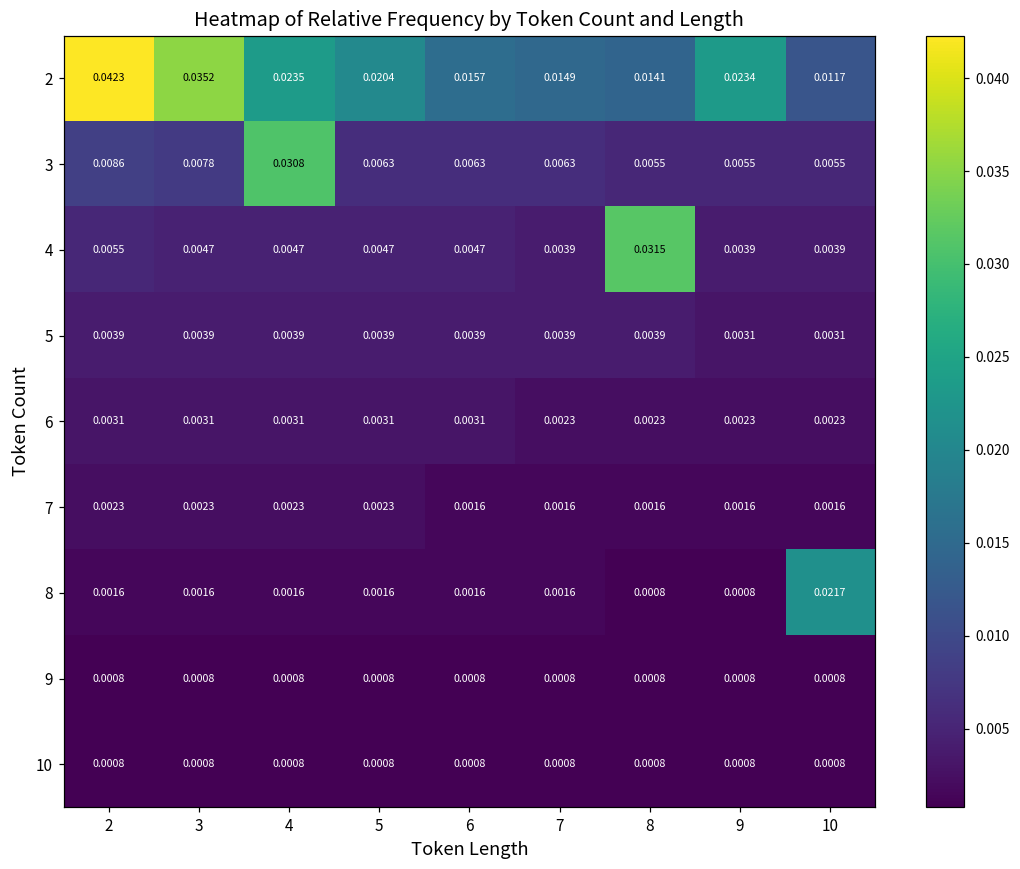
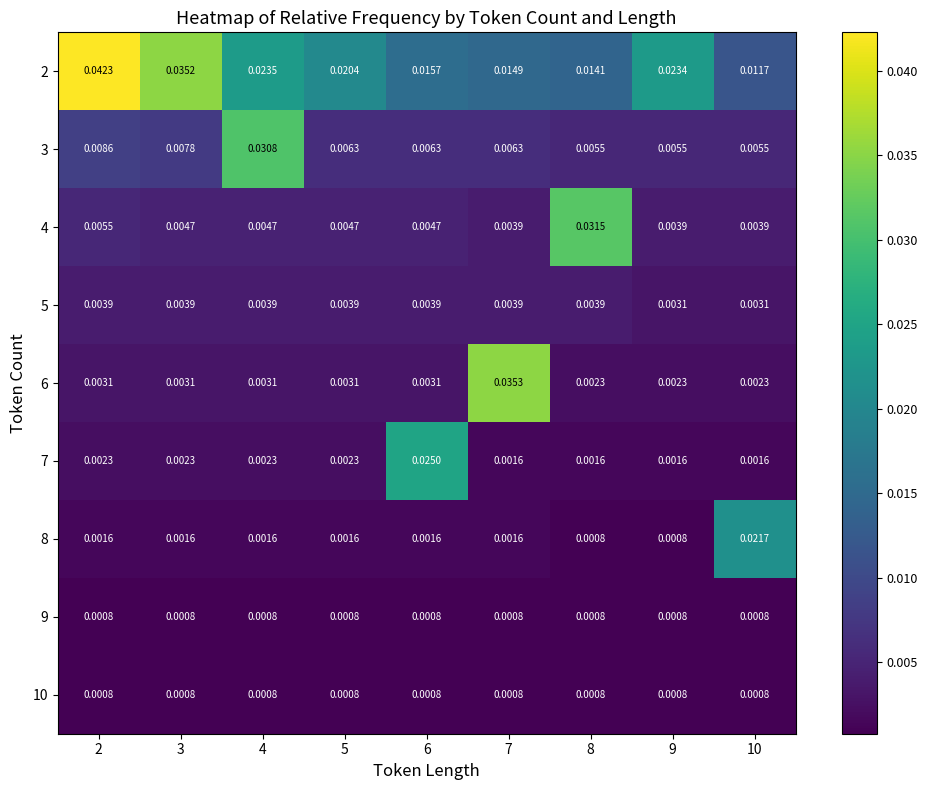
  {
    "2": {
      "2": 0.0423,
      "3": 0.0352,
      "4": 0.0235,
      "5": 0.0204,
      "6": 0.0157,
      "7": 0.0149,
      "8": 0.0141,
      "9": 0.0234,
      "10": 0.0117
    },
    "3": {
      "2": 0.0086,
      "3": 0.0078,
      "4": 0.0308,
      "5": 0.0063,
      "6": 0.0063,
      "7": 0.0063,
      "8": 0.0055,
      "9": 0.0055,
      "10": 0.0055
    },
    "4": {
      "2": 0.0055,
      "3": 0.0047,
      "4": 0.0047,
      "5": 0.0047,
      "6": 0.0047,
      "7": 0.0039,
      "8": 0.0315,
      "9": 0.0039,
      "10": 0.0039
    },
    "5": {
      "2": 0.0039,
      "3": 0.0039,
      "4": 0.0039,
      "5": 0.0039,
      "6": 0.0039,
      "7": 0.0039,
      "8": 0.0039,
      "9": 0.0031,
      "10": 0.0031
    },
    "6": {
      "2": 0.0031,
      "3": 0.0031,
      "4": 0.0031,
      "5": 0.0031,
      "6": 0.0031,
-     "7": 0.0023,
+     "7": 0.0353,
      "8": 0.0023,
      "9": 0.0023,
      "10": 0.0023
    },
    "7": {
      "2": 0.0023,
      "3": 0.0023,
      "4": 0.0023,
      "5": 0.0023,
-     "6": 0.0016,
+     "6": 0.0250,
      "7": 0.0016,
      "8": 0.0016,
      "9": 0.0016,
      "10": 0.0016
    },
    "8": {
      "2": 0.0016,
      "3": 0.0016,
      "4": 0.0016,
      "5": 0.0016,
      "6": 0.0016,
      "7": 0.0016,
      "8": 0.0008,
      "9": 0.0008,
      "10": 0.0217
    },
    "9": {
      "2": 0.0008,
      "3": 0.0008,
      "4": 0.0008,
      "5": 0.0008,
      "6": 0.0008,
      "7": 0.0008,
      "8": 0.0008,
      "9": 0.0008,
      "10": 0.0008
    },
    "10": {
      "2": 0.0008,
      "3": 0.0008,
      "4": 0.0008,
      "5": 0.0008,
      "6": 0.0008,
      "7": 0.0008,
      "8": 0.0008,
      "9": 0.0008,
      "10": 0.0008
    }
  }
